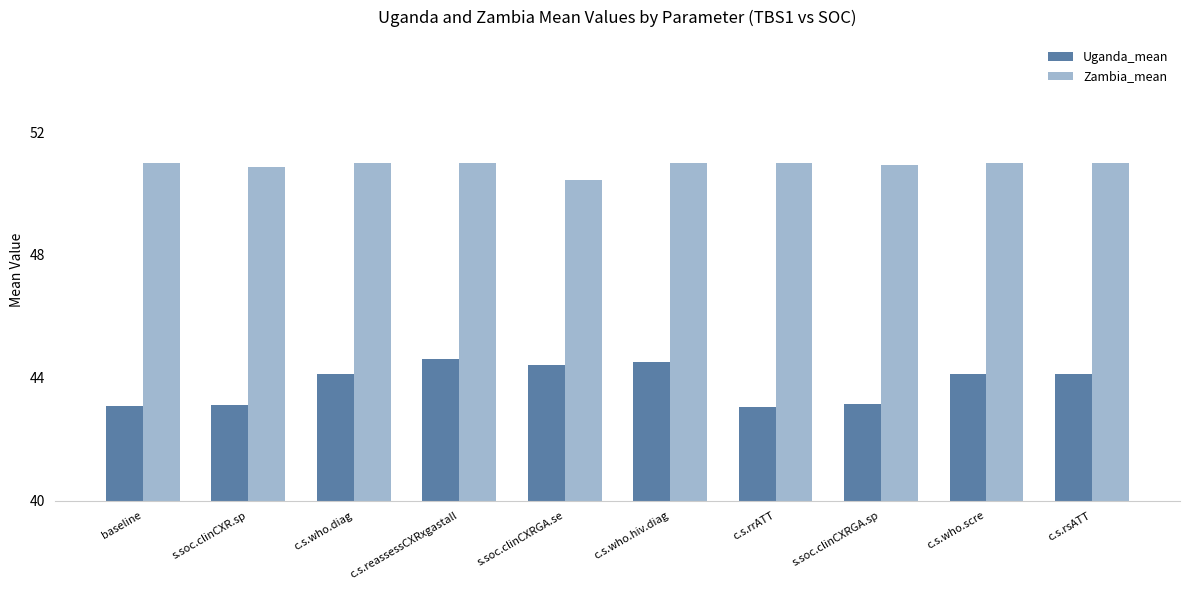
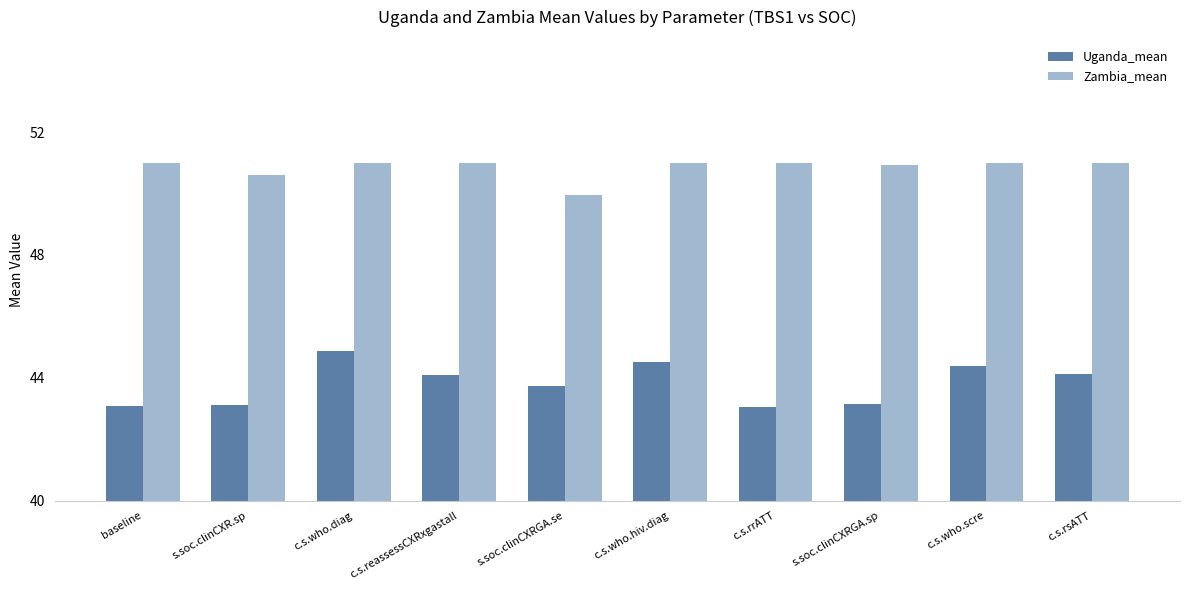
  {
    "Uganda_mean": {
      "baseline": 43.1,
      "s.soc.clinCXR.sp": 43.1,
-     "c.s.who.diag": 44.1,
-     "c.s.reassessCXRxgastall": 44.6,
-     "s.soc.clinCXRGA.se": 44.4,
+     "c.s.who.diag": 44.9,
+     "c.s.reassessCXRxgastall": 44.1,
+     "s.soc.clinCXRGA.se": 43.7,
      "c.s.who.hiv.diag": 44.5,
      "c.s.rrATT": 43.1,
      "s.soc.clinCXRGA.sp": 43.2,
-     "c.s.who.scre": 44.1,
+     "c.s.who.scre": 44.4,
      "c.s.rsATT": 44.1
    },
    "Zambia_mean": {
      "baseline": 51.0,
-     "s.soc.clinCXR.sp": 50.9,
+     "s.soc.clinCXR.sp": 50.6,
      "c.s.who.diag": 51.0,
      "c.s.reassessCXRxgastall": 51.0,
-     "s.soc.clinCXRGA.se": 50.4,
+     "s.soc.clinCXRGA.se": 50.0,
      "c.s.who.hiv.diag": 51.0,
      "c.s.rrATT": 51.0,
      "s.soc.clinCXRGA.sp": 50.9,
      "c.s.who.scre": 51.0,
      "c.s.rsATT": 51.0
    }
  }
